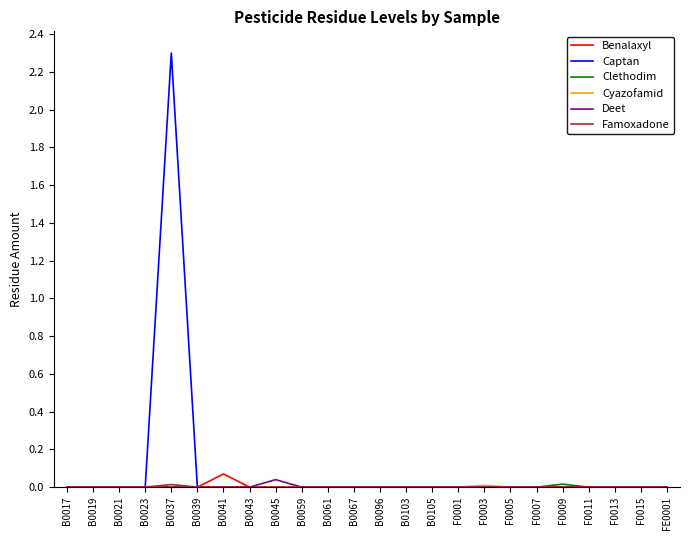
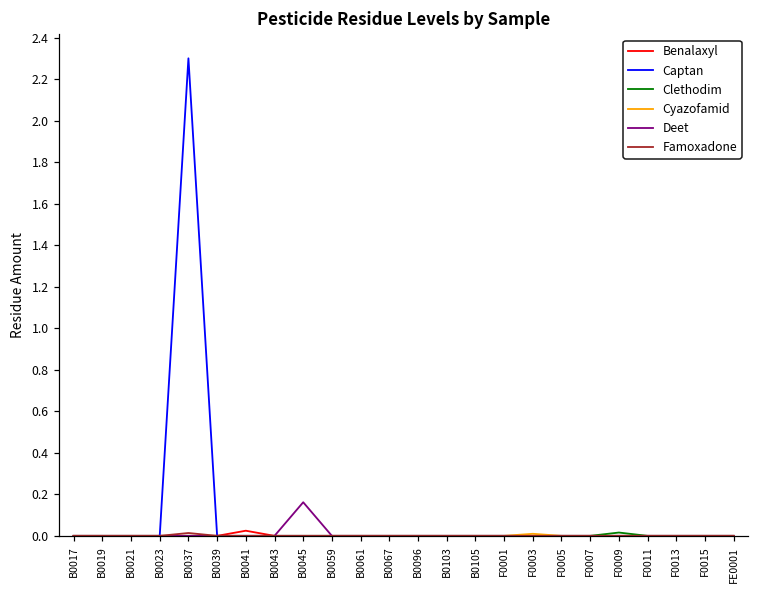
  {
    "Benalaxyl": {
-     "B0041": 0.07
+     "B0041": 0.02
    },
    "Captan": {
      "B0037": 2.30
    },
    "Clethodim": {
      "F0009": 0.02
    },
    "Deet": {
-     "B0045": 0.04
+     "B0045": 0.16
    },
    "Famoxadone": {
      "B0037": 0.01
    }
  }
